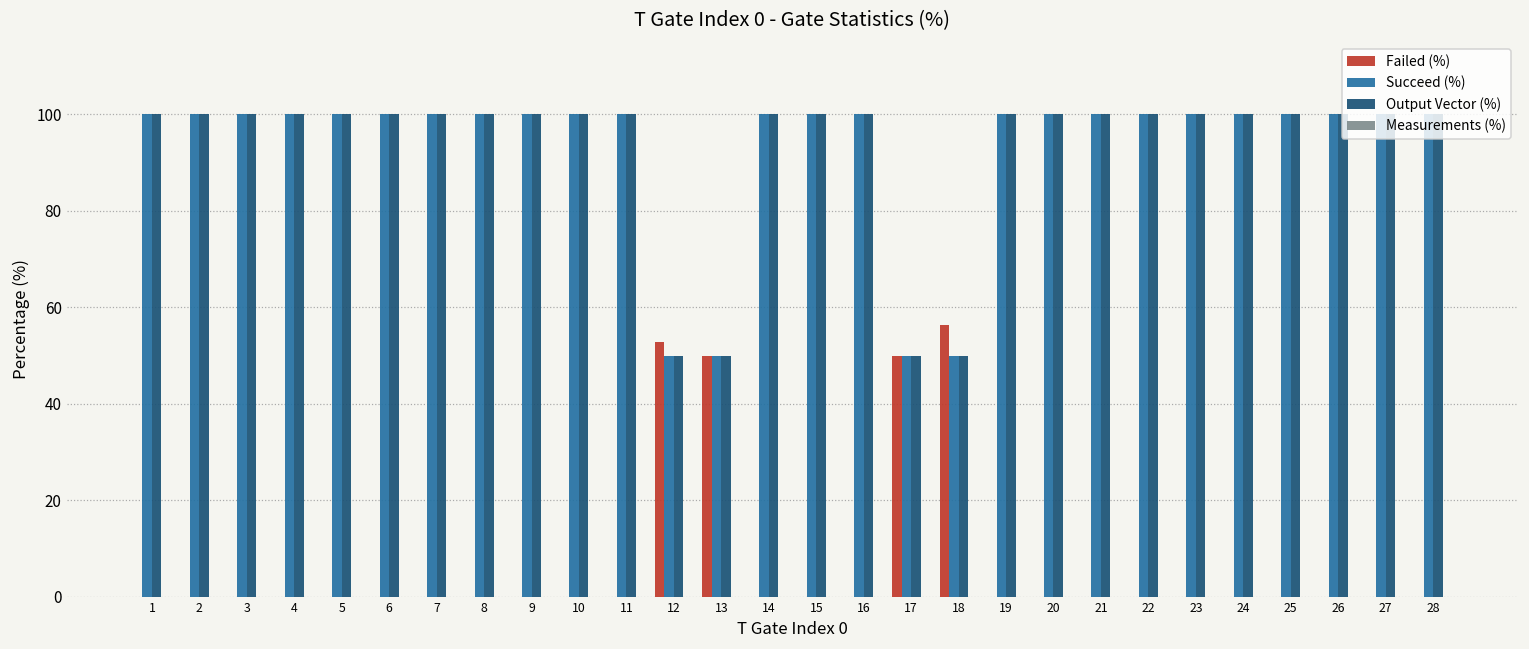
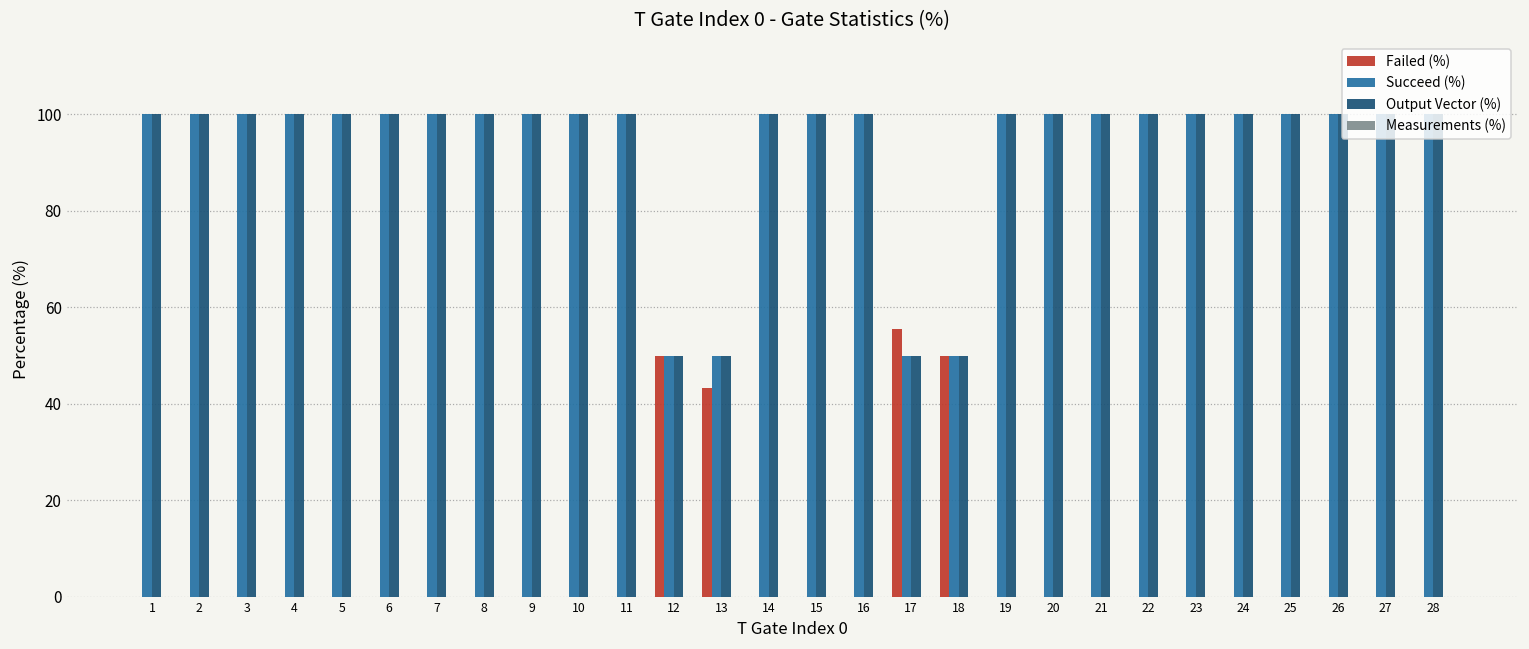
  {
    "Failed (%)": {
      "1": 0,
      "2": 0,
      "3": 0,
      "4": 0,
      "5": 0,
      "6": 0,
      "7": 0,
      "8": 0,
      "9": 0,
      "10": 0,
      "11": 0,
-     "12": 53,
-     "13": 50,
+     "12": 50,
+     "13": 43,
      "14": 0,
      "15": 0,
      "16": 0,
-     "17": 50,
-     "18": 56,
+     "17": 56,
+     "18": 50,
      "19": 0,
      "20": 0,
      "21": 0,
      "22": 0,
      "23": 0,
      "24": 0,
      "25": 0,
      "26": 0,
      "27": 0,
      "28": 0
    },
    "Measurements (%)": {
      "1": 0,
      "2": 0,
      "3": 0,
      "4": 0,
      "5": 0,
      "6": 0,
      "7": 0,
      "8": 0,
      "9": 0,
      "10": 0,
      "11": 0,
      "12": 0,
      "13": 0,
      "14": 0,
      "15": 0,
      "16": 0,
      "17": 0,
      "18": 0,
      "19": 0,
      "20": 0,
      "21": 0,
      "22": 0,
      "23": 0,
      "24": 0,
      "25": 0,
      "26": 0,
      "27": 0,
      "28": 0
    }
  }
